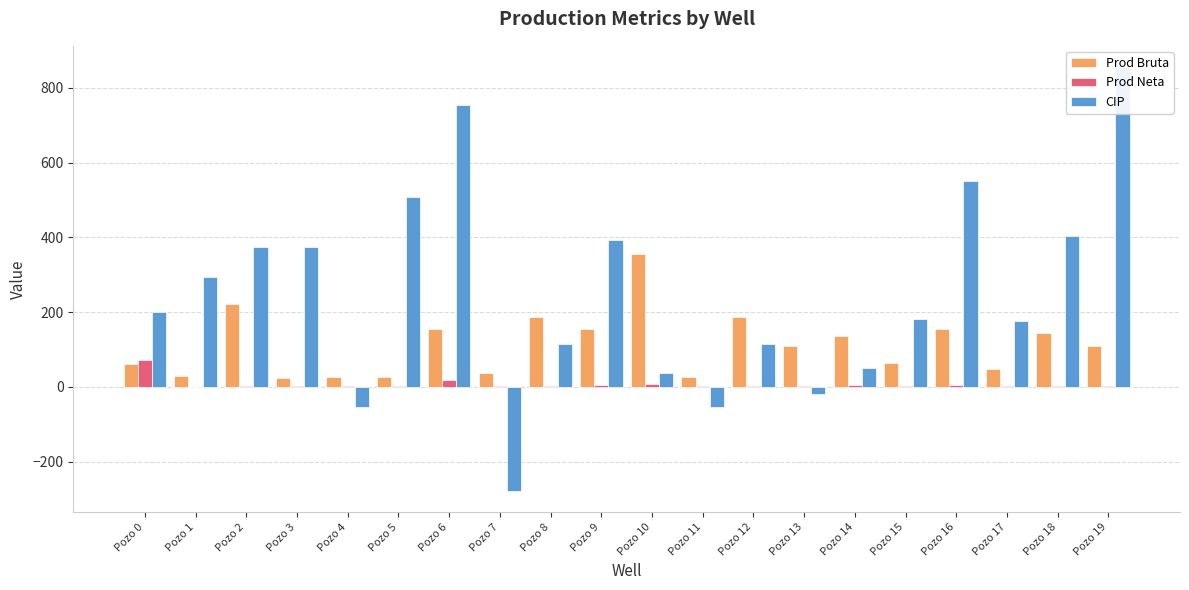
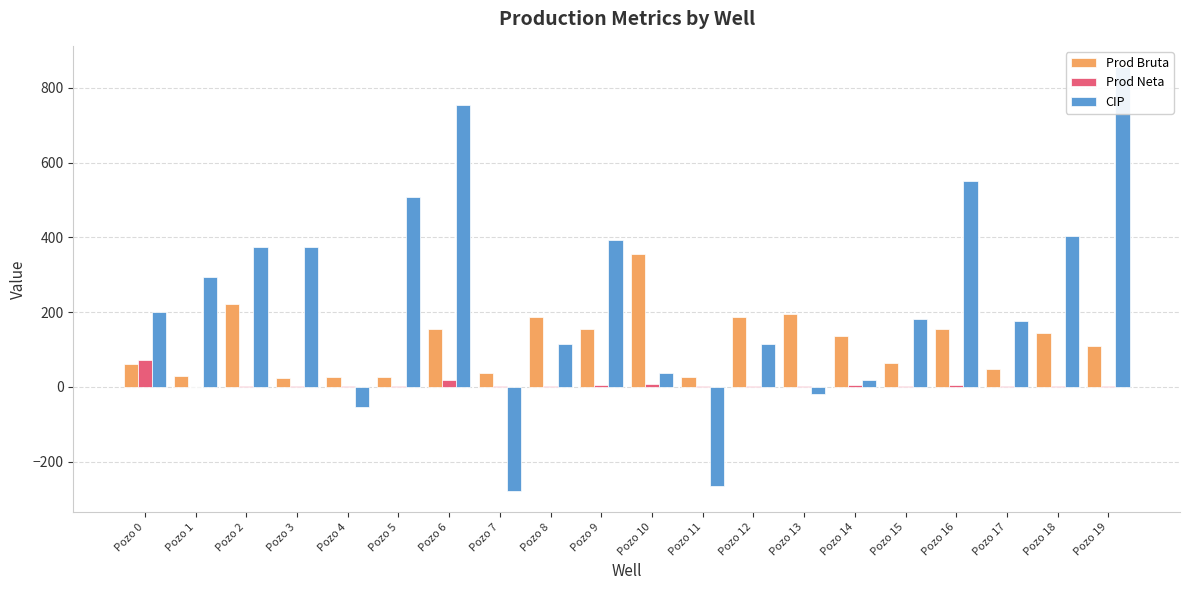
  {
    "Prod Bruta": {
      "Pozo 0": 60,
      "Pozo 1": 30,
      "Pozo 2": 220,
      "Pozo 3": 20,
      "Pozo 4": 30,
      "Pozo 5": 30,
      "Pozo 6": 160,
      "Pozo 7": 40,
      "Pozo 8": 190,
      "Pozo 9": 150,
      "Pozo 10": 360,
      "Pozo 11": 30,
      "Pozo 12": 190,
-     "Pozo 13": 110,
+     "Pozo 13": 200,
      "Pozo 14": 140,
      "Pozo 15": 60,
      "Pozo 16": 150,
      "Pozo 17": 50,
      "Pozo 18": 140,
      "Pozo 19": 110
    },
    "Prod Neta": {
      "Pozo 0": 70,
      "Pozo 6": 20,
      "Pozo 10": 10
    },
    "CIP": {
      "Pozo 0": 200,
      "Pozo 1": 290,
      "Pozo 2": 380,
      "Pozo 3": 380,
      "Pozo 4": -50,
      "Pozo 5": 510,
      "Pozo 6": 760,
      "Pozo 7": -280,
      "Pozo 8": 110,
      "Pozo 9": 390,
      "Pozo 10": 40,
-     "Pozo 11": -50,
+     "Pozo 11": -270,
      "Pozo 12": 110,
      "Pozo 13": -20,
-     "Pozo 14": 50,
+     "Pozo 14": 20,
      "Pozo 15": 180,
      "Pozo 16": 550,
      "Pozo 17": 180,
      "Pozo 18": 400
    }
  }
